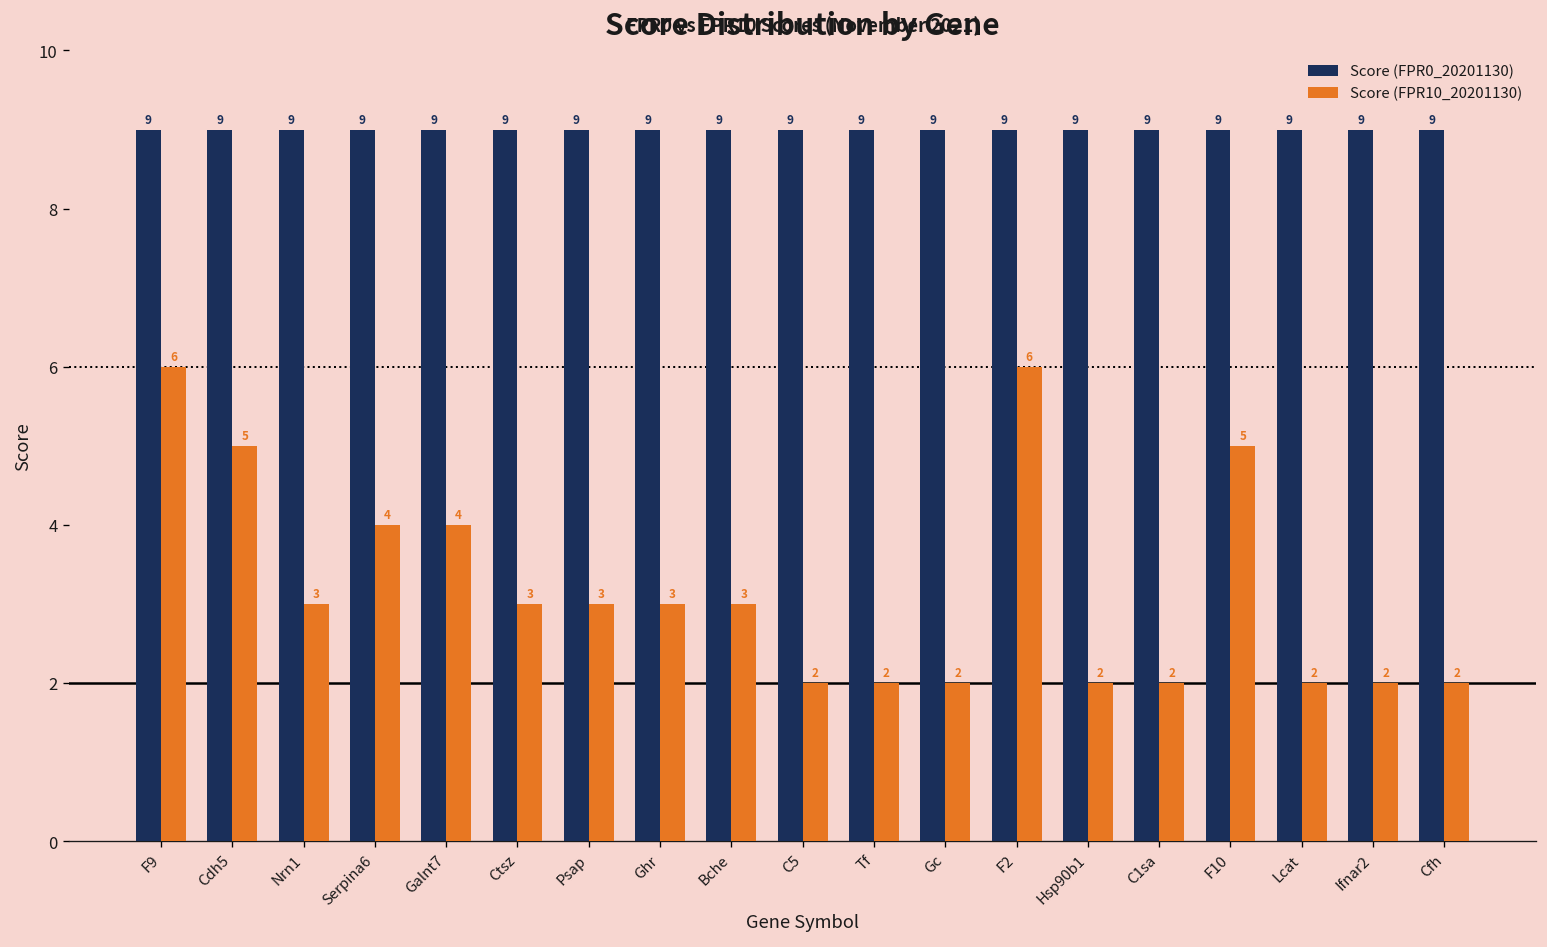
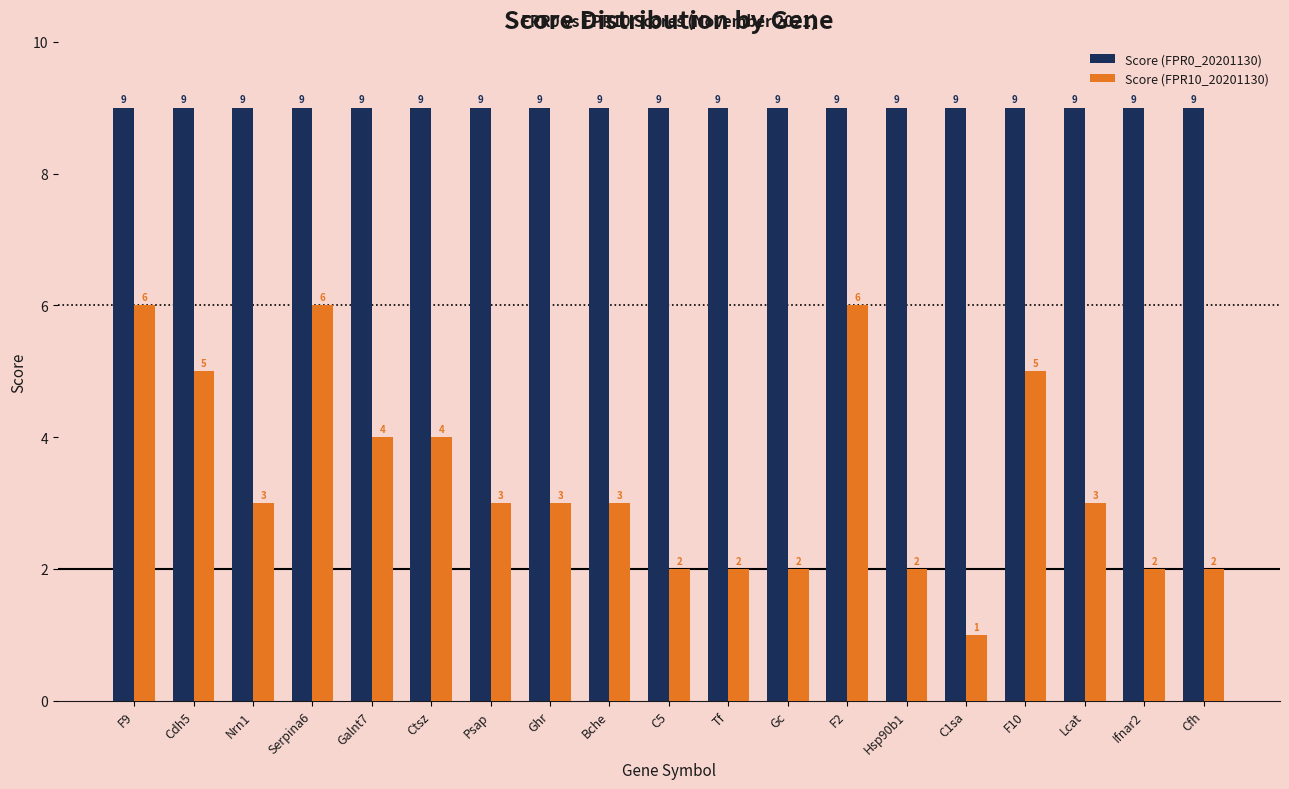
  {
    "Score (FPR0_20201130)": {
      "F9": 9,
      "Cdh5": 9,
      "Nrn1": 9,
      "Serpina6": 9,
      "Galnt7": 9,
      "Ctsz": 9,
      "Psap": 9,
      "Ghr": 9,
      "Bche": 9,
      "C5": 9,
      "Tf": 9,
      "Gc": 9,
      "F2": 9,
      "Hsp90b1": 9,
      "C1sa": 9,
      "F10": 9,
      "Lcat": 9,
      "Ifnar2": 9,
      "Cfh": 9
    },
    "Score (FPR10_20201130)": {
      "F9": 6,
      "Cdh5": 5,
      "Nrn1": 3,
-     "Serpina6": 4,
+     "Serpina6": 6,
      "Galnt7": 4,
-     "Ctsz": 3,
+     "Ctsz": 4,
      "Psap": 3,
      "Ghr": 3,
      "Bche": 3,
      "C5": 2,
      "Tf": 2,
      "Gc": 2,
      "F2": 6,
      "Hsp90b1": 2,
-     "C1sa": 2,
+     "C1sa": 1,
      "F10": 5,
-     "Lcat": 2,
+     "Lcat": 3,
      "Ifnar2": 2,
      "Cfh": 2
    }
  }
